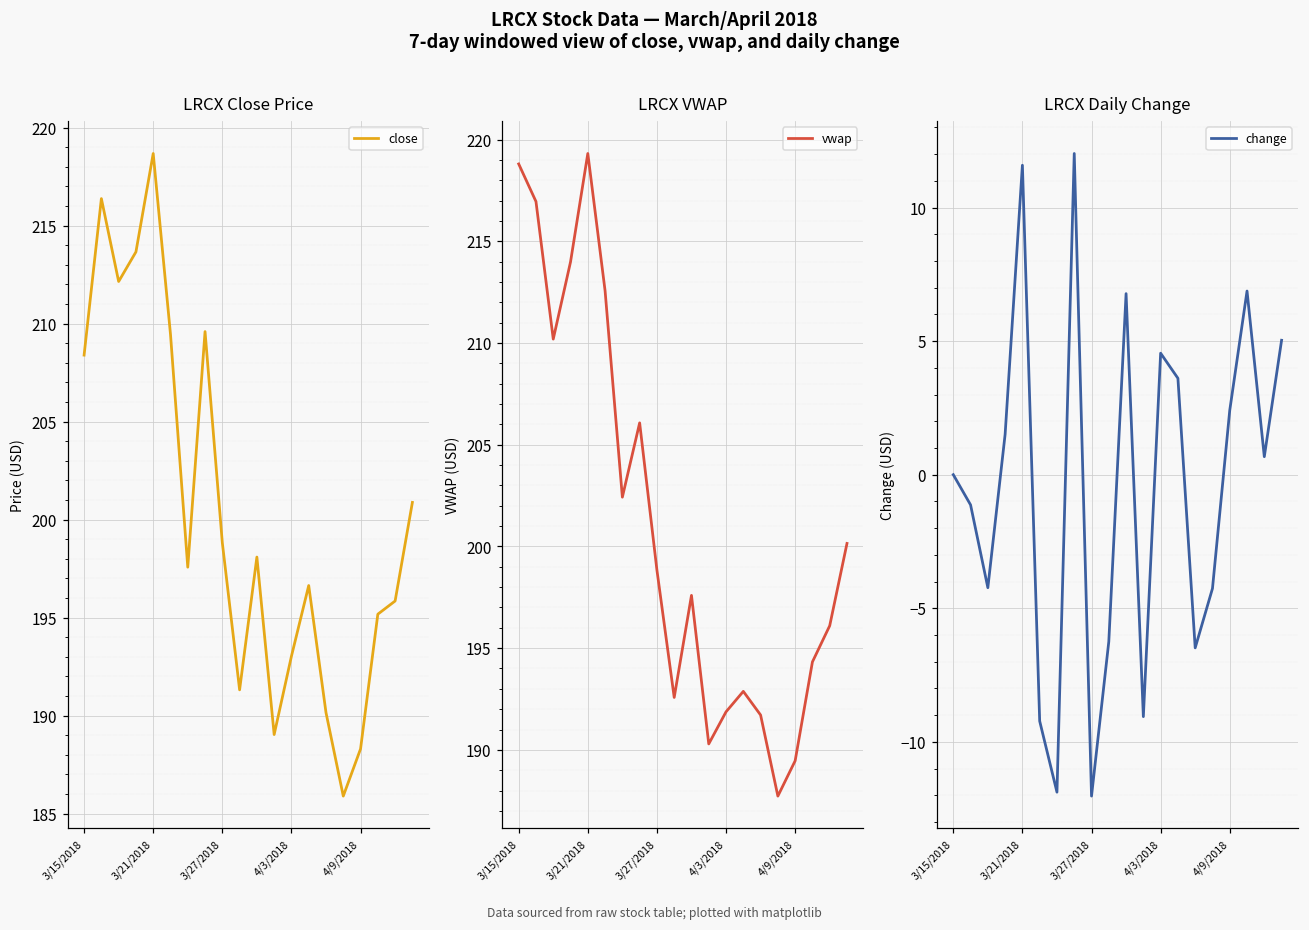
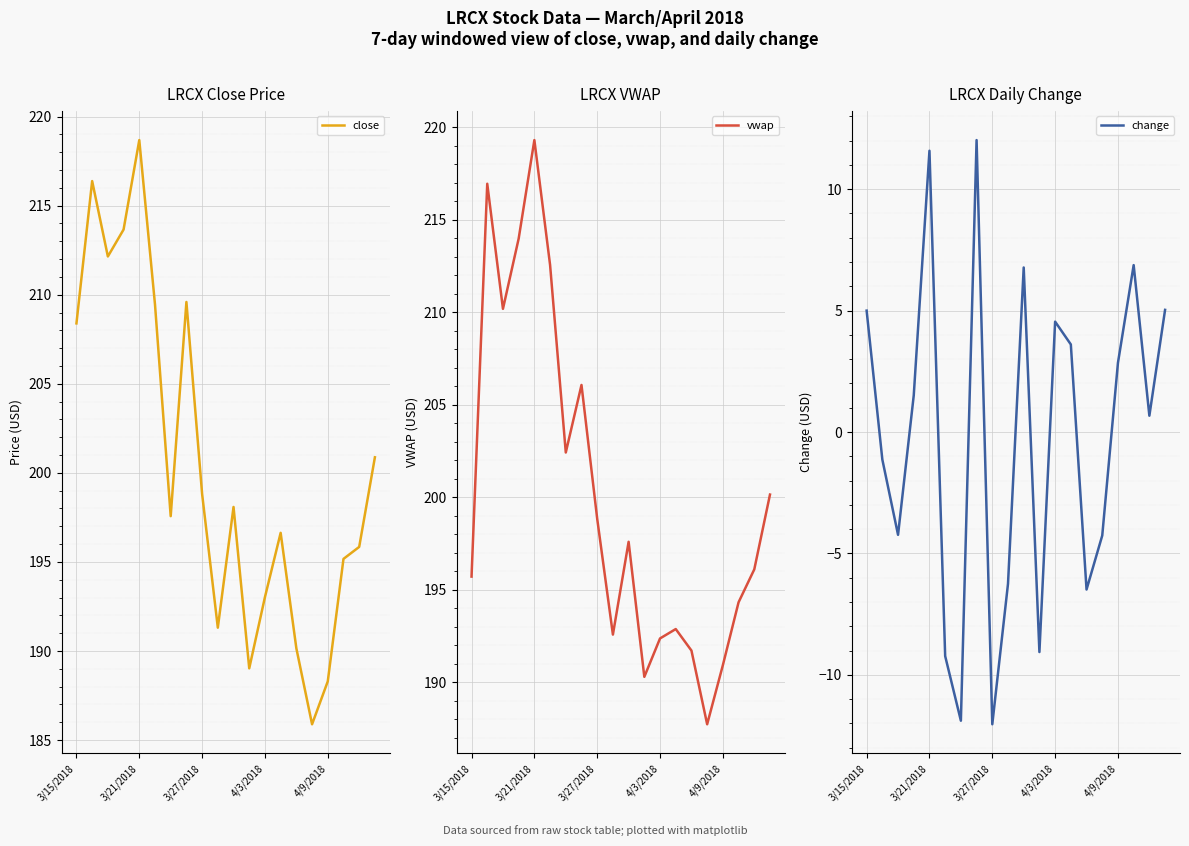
  {
    "LRCX Close Price": {
      "3/15/2018": 208.4,
      "3/21/2018": 218.7,
      "3/27/2018": 198.8,
      "4/3/2018": 193.0,
      "4/9/2018": 188.3
    },
    "LRCX VWAP": {
-     "3/15/2018": 218.8,
+     "3/15/2018": 195.7,
      "3/21/2018": 219.3,
      "3/27/2018": 198.8,
-     "4/3/2018": 191.9,
-     "4/9/2018": 189.5
+     "4/3/2018": 192.4,
+     "4/9/2018": 190.9
    },
    "LRCX Daily Change": {
-     "3/15/2018": 0,
+     "3/15/2018": 5,
      "3/21/2018": 11.6,
      "3/27/2018": -12.0,
      "4/3/2018": 4.5,
-     "4/9/2018": 2.4
+     "4/9/2018": 2.9
    }
  }
